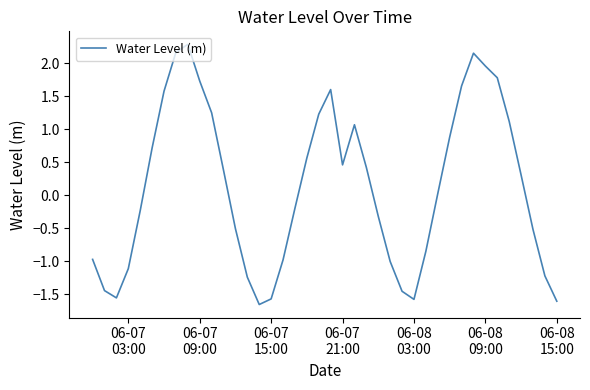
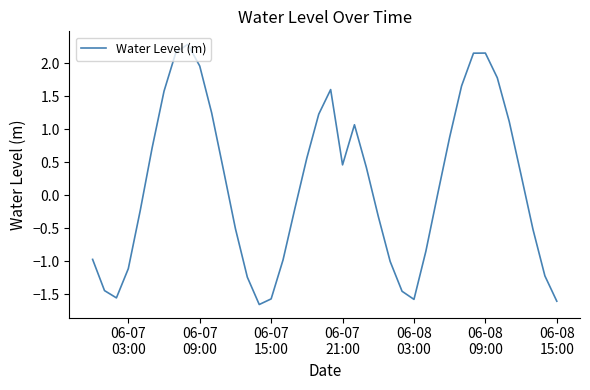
  {
    "06-07 03:00": -1.1,
-   "06-07 09:00": 1.7,
+   "06-07 09:00": 2.0,
    "06-07 15:00": -1.6,
    "06-07 21:00": 0.5,
    "06-08 03:00": -1.6,
-   "06-08 09:00": 2.0,
+   "06-08 09:00": 2.2,
    "06-08 15:00": -1.6
  }
